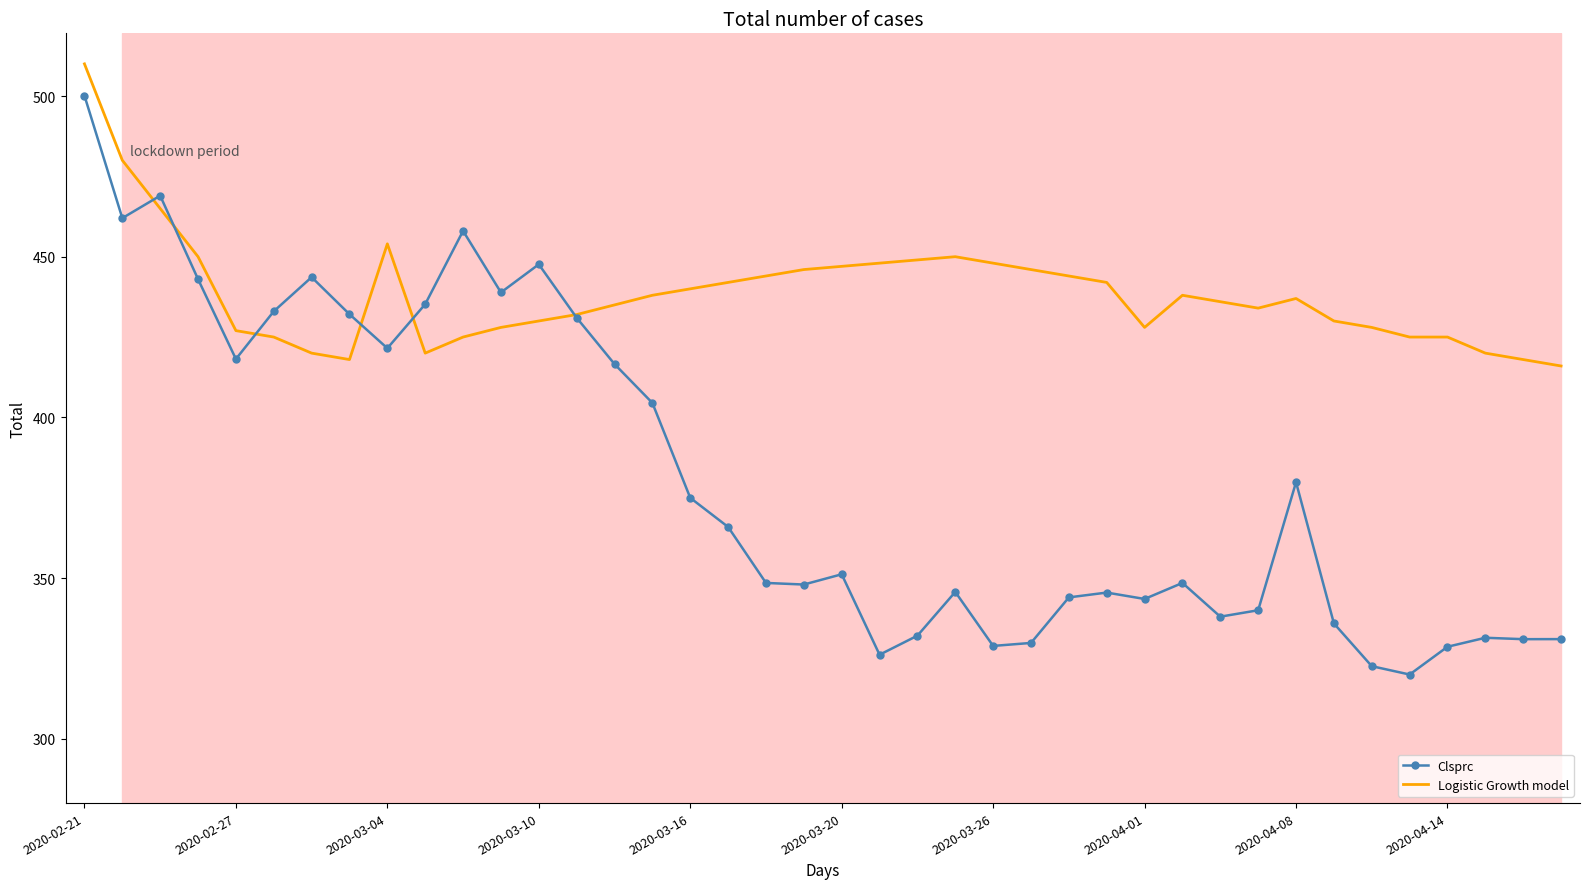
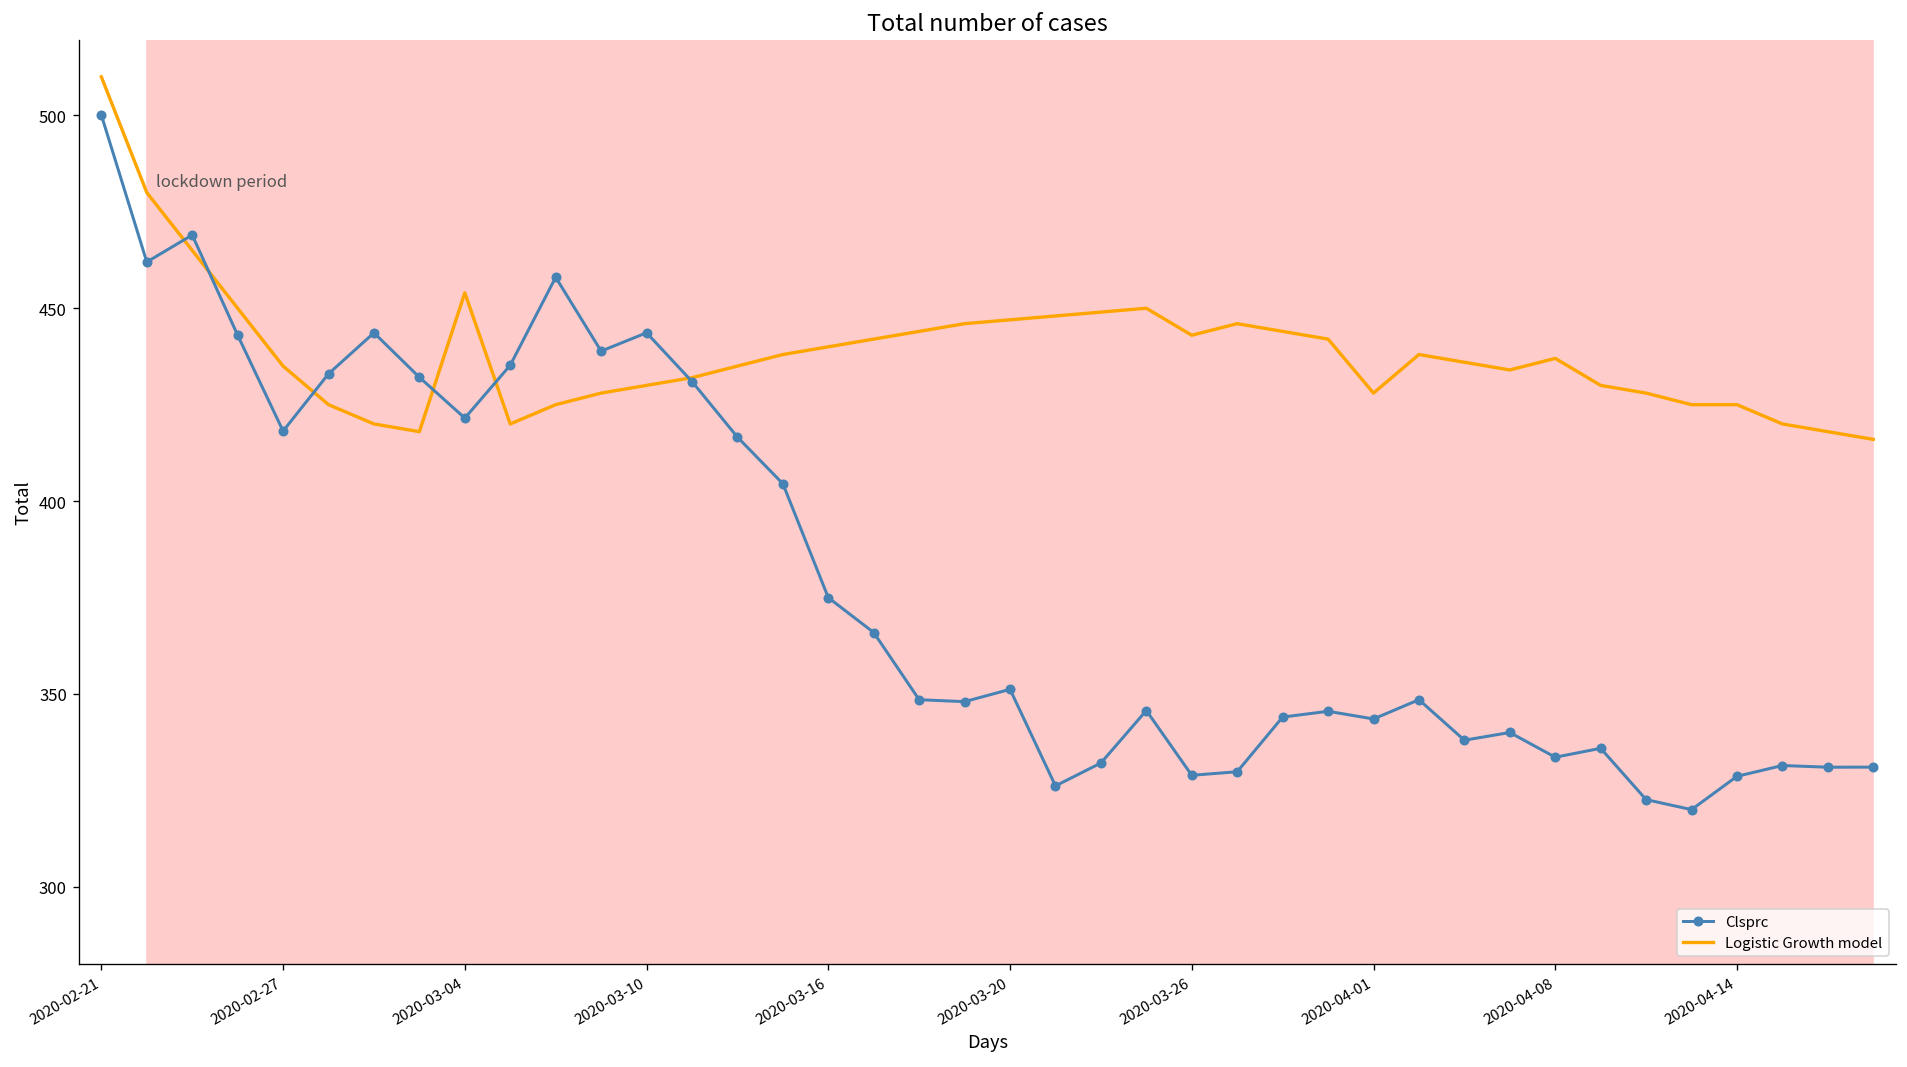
  {
    "Clsprc": {
      "2020-02-21": 500,
      "2020-02-27": 418,
      "2020-03-04": 422,
-     "2020-03-10": 448,
+     "2020-03-10": 444,
      "2020-03-16": 375,
      "2020-03-20": 351,
      "2020-03-26": 329,
      "2020-04-01": 344,
-     "2020-04-08": 380,
+     "2020-04-08": 334,
      "2020-04-14": 329
    },
    "Logistic Growth model": {
      "2020-02-21": 510,
-     "2020-02-27": 427,
+     "2020-02-27": 435,
      "2020-03-04": 454,
      "2020-03-10": 430,
      "2020-03-16": 440,
      "2020-03-20": 447,
-     "2020-03-26": 448,
+     "2020-03-26": 443,
      "2020-04-01": 428,
      "2020-04-08": 437,
      "2020-04-14": 425
    }
  }
